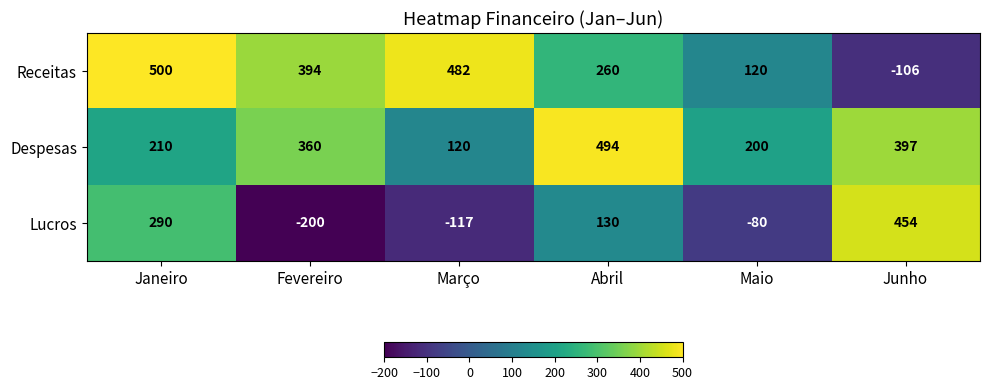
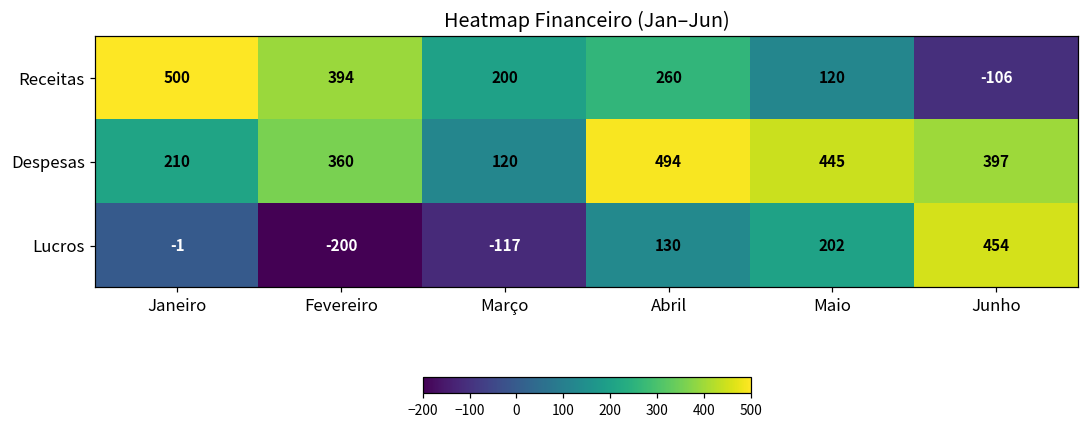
  {
    "Receitas": {
      "Janeiro": 500,
      "Fevereiro": 394,
-     "Março": 482,
+     "Março": 200,
      "Abril": 260,
      "Maio": 120,
      "Junho": -106
    },
    "Despesas": {
      "Janeiro": 210,
      "Fevereiro": 360,
      "Março": 120,
      "Abril": 494,
-     "Maio": 200,
+     "Maio": 445,
      "Junho": 397
    },
    "Lucros": {
-     "Janeiro": 290,
+     "Janeiro": -1,
      "Fevereiro": -200,
      "Março": -117,
      "Abril": 130,
-     "Maio": -80,
+     "Maio": 202,
      "Junho": 454
    }
  }
